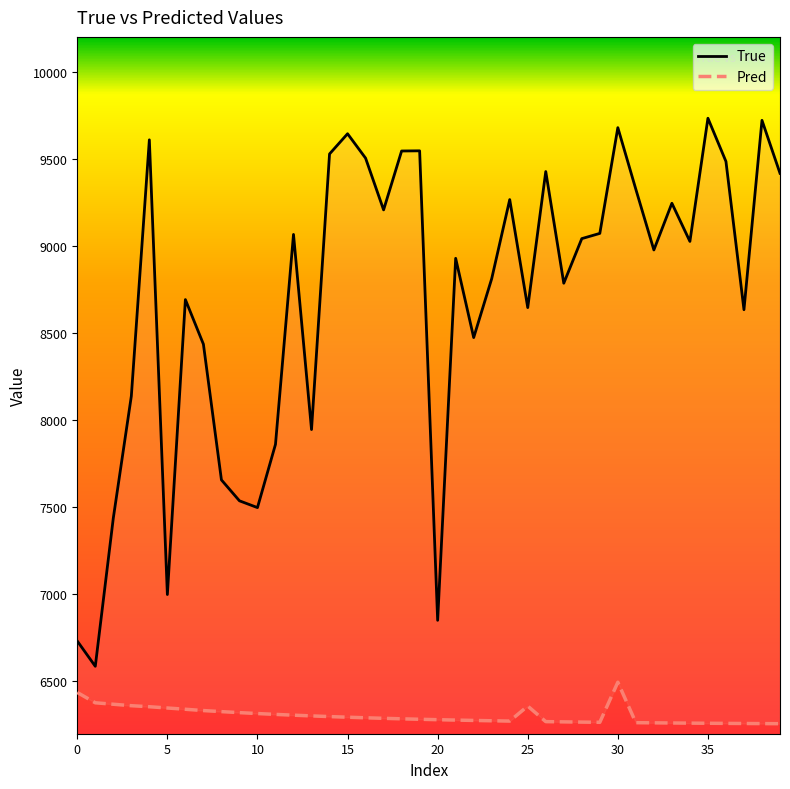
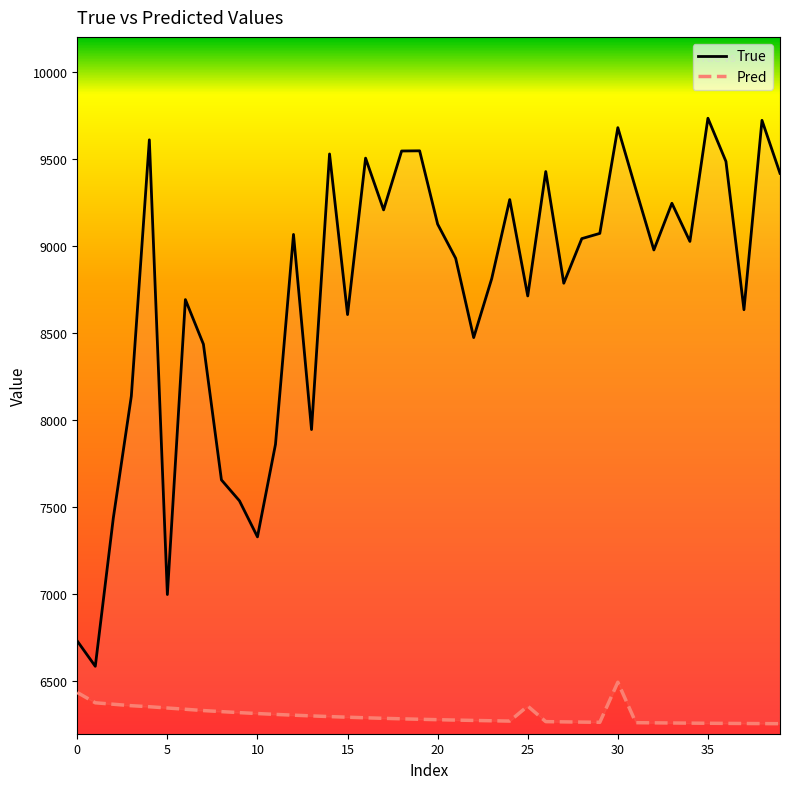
  {
    "True": {
      "0": 6730,
      "5": 7000,
-     "10": 7500,
-     "15": 9640,
-     "20": 6850,
-     "25": 8650,
+     "10": 7330,
+     "15": 8610,
+     "20": 9130,
+     "25": 8710,
      "30": 9680,
      "35": 9730
    },
    "Pred": {
      "0": 6440,
      "5": 6350,
      "10": 6320,
      "15": 6290,
      "20": 6280,
      "25": 6360,
      "30": 6500,
      "35": 6260
    }
  }
